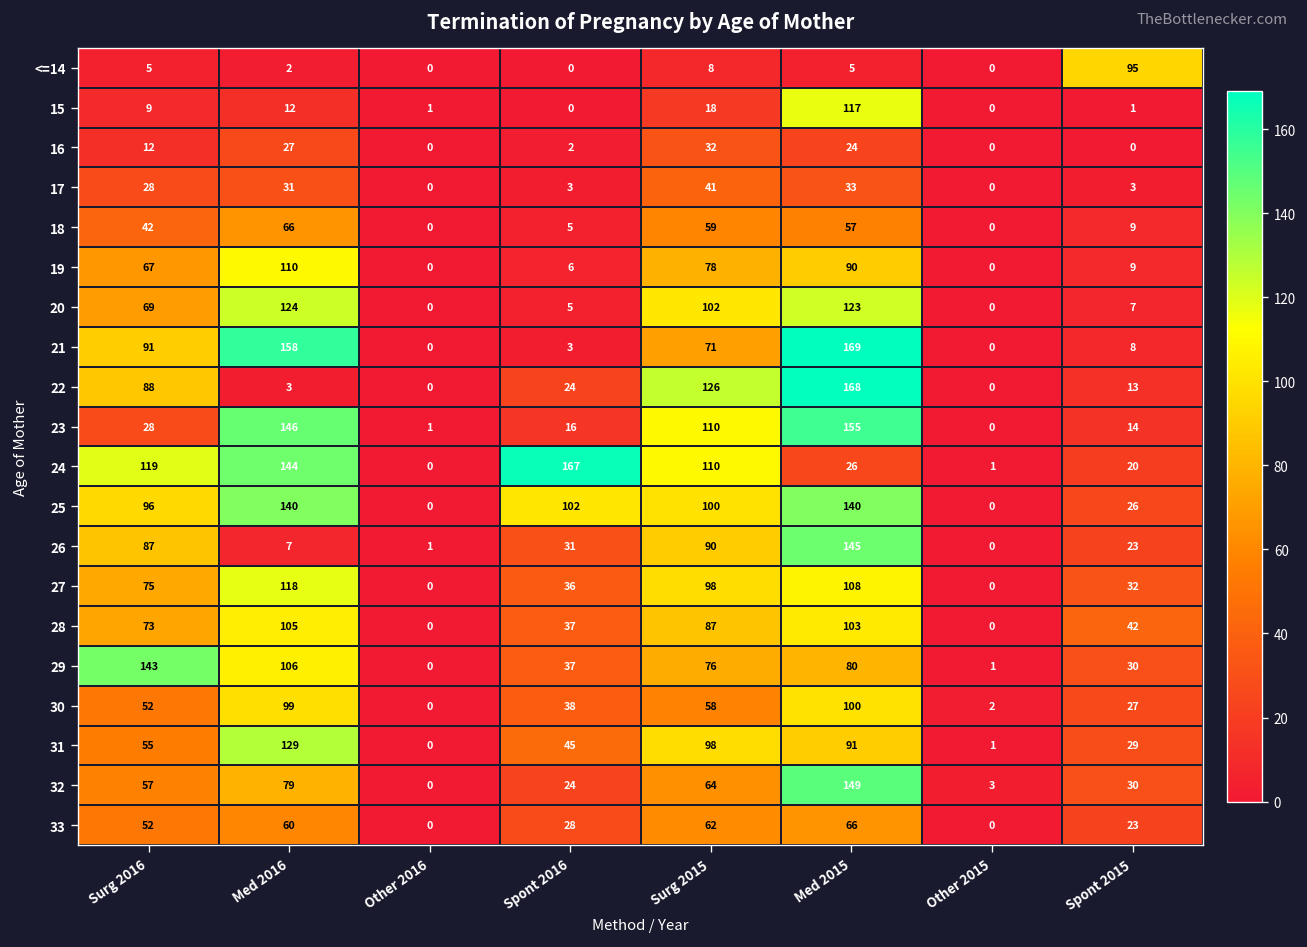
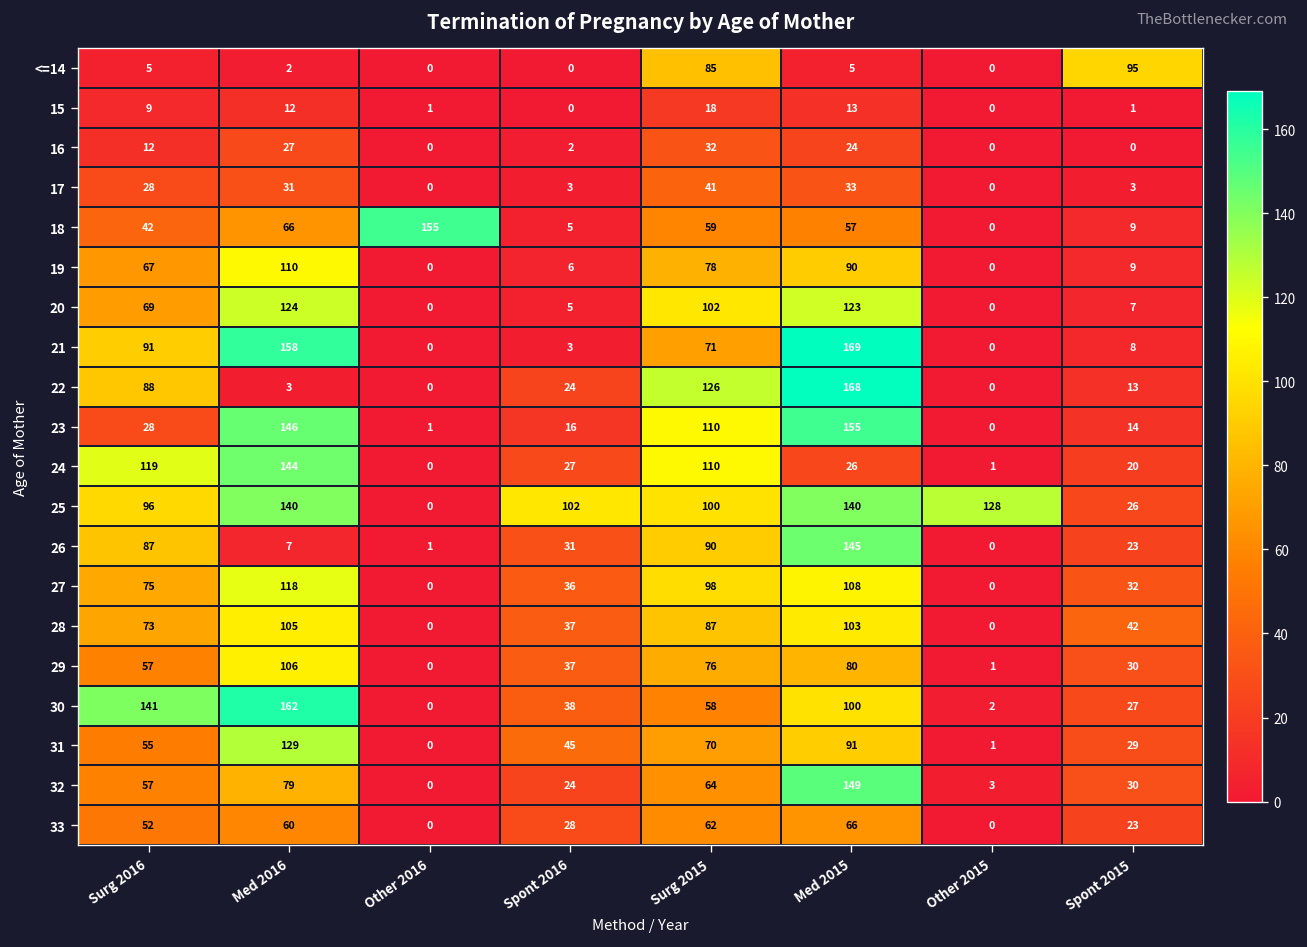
  {
    "<=14": {
      "Surg 2016": 5,
      "Med 2016": 2,
      "Other 2016": 0,
      "Spont 2016": 0,
-     "Surg 2015": 8,
+     "Surg 2015": 85,
      "Med 2015": 5,
      "Other 2015": 0,
      "Spont 2015": 95
    },
    "15": {
      "Surg 2016": 9,
      "Med 2016": 12,
      "Other 2016": 1,
      "Spont 2016": 0,
      "Surg 2015": 18,
-     "Med 2015": 117,
+     "Med 2015": 13,
      "Other 2015": 0,
      "Spont 2015": 1
    },
    "16": {
      "Surg 2016": 12,
      "Med 2016": 27,
      "Other 2016": 0,
      "Spont 2016": 2,
      "Surg 2015": 32,
      "Med 2015": 24,
      "Other 2015": 0,
      "Spont 2015": 0
    },
    "17": {
      "Surg 2016": 28,
      "Med 2016": 31,
      "Other 2016": 0,
      "Spont 2016": 3,
      "Surg 2015": 41,
      "Med 2015": 33,
      "Other 2015": 0,
      "Spont 2015": 3
    },
    "18": {
      "Surg 2016": 42,
      "Med 2016": 66,
-     "Other 2016": 0,
+     "Other 2016": 155,
      "Spont 2016": 5,
      "Surg 2015": 59,
      "Med 2015": 57,
      "Other 2015": 0,
      "Spont 2015": 9
    },
    "19": {
      "Surg 2016": 67,
      "Med 2016": 110,
      "Other 2016": 0,
      "Spont 2016": 6,
      "Surg 2015": 78,
      "Med 2015": 90,
      "Other 2015": 0,
      "Spont 2015": 9
    },
    "20": {
      "Surg 2016": 69,
      "Med 2016": 124,
      "Other 2016": 0,
      "Spont 2016": 5,
      "Surg 2015": 102,
      "Med 2015": 123,
      "Other 2015": 0,
      "Spont 2015": 7
    },
    "21": {
      "Surg 2016": 91,
      "Med 2016": 158,
      "Other 2016": 0,
      "Spont 2016": 3,
      "Surg 2015": 71,
      "Med 2015": 169,
      "Other 2015": 0,
      "Spont 2015": 8
    },
    "22": {
      "Surg 2016": 88,
      "Med 2016": 3,
      "Other 2016": 0,
      "Spont 2016": 24,
      "Surg 2015": 126,
      "Med 2015": 168,
      "Other 2015": 0,
      "Spont 2015": 13
    },
    "23": {
      "Surg 2016": 28,
      "Med 2016": 146,
      "Other 2016": 1,
      "Spont 2016": 16,
      "Surg 2015": 110,
      "Med 2015": 155,
      "Other 2015": 0,
      "Spont 2015": 14
    },
    "24": {
      "Surg 2016": 119,
      "Med 2016": 144,
      "Other 2016": 0,
-     "Spont 2016": 167,
+     "Spont 2016": 27,
      "Surg 2015": 110,
      "Med 2015": 26,
      "Other 2015": 1,
      "Spont 2015": 20
    },
    "25": {
      "Surg 2016": 96,
      "Med 2016": 140,
      "Other 2016": 0,
      "Spont 2016": 102,
      "Surg 2015": 100,
      "Med 2015": 140,
-     "Other 2015": 0,
+     "Other 2015": 128,
      "Spont 2015": 26
    },
    "26": {
      "Surg 2016": 87,
      "Med 2016": 7,
      "Other 2016": 1,
      "Spont 2016": 31,
      "Surg 2015": 90,
      "Med 2015": 145,
      "Other 2015": 0,
      "Spont 2015": 23
    },
    "27": {
      "Surg 2016": 75,
      "Med 2016": 118,
      "Other 2016": 0,
      "Spont 2016": 36,
      "Surg 2015": 98,
      "Med 2015": 108,
      "Other 2015": 0,
      "Spont 2015": 32
    },
    "28": {
      "Surg 2016": 73,
      "Med 2016": 105,
      "Other 2016": 0,
      "Spont 2016": 37,
      "Surg 2015": 87,
      "Med 2015": 103,
      "Other 2015": 0,
      "Spont 2015": 42
    },
    "29": {
-     "Surg 2016": 143,
+     "Surg 2016": 57,
      "Med 2016": 106,
      "Other 2016": 0,
      "Spont 2016": 37,
      "Surg 2015": 76,
      "Med 2015": 80,
      "Other 2015": 1,
      "Spont 2015": 30
    },
    "30": {
-     "Surg 2016": 52,
-     "Med 2016": 99,
+     "Surg 2016": 141,
+     "Med 2016": 162,
      "Other 2016": 0,
      "Spont 2016": 38,
      "Surg 2015": 58,
      "Med 2015": 100,
      "Other 2015": 2,
      "Spont 2015": 27
    },
    "31": {
      "Surg 2016": 55,
      "Med 2016": 129,
      "Other 2016": 0,
      "Spont 2016": 45,
-     "Surg 2015": 98,
+     "Surg 2015": 70,
      "Med 2015": 91,
      "Other 2015": 1,
      "Spont 2015": 29
    },
    "32": {
      "Surg 2016": 57,
      "Med 2016": 79,
      "Other 2016": 0,
      "Spont 2016": 24,
      "Surg 2015": 64,
      "Med 2015": 149,
      "Other 2015": 3,
      "Spont 2015": 30
    },
    "33": {
      "Surg 2016": 52,
      "Med 2016": 60,
      "Other 2016": 0,
      "Spont 2016": 28,
      "Surg 2015": 62,
      "Med 2015": 66,
      "Other 2015": 0,
      "Spont 2015": 23
    }
  }
